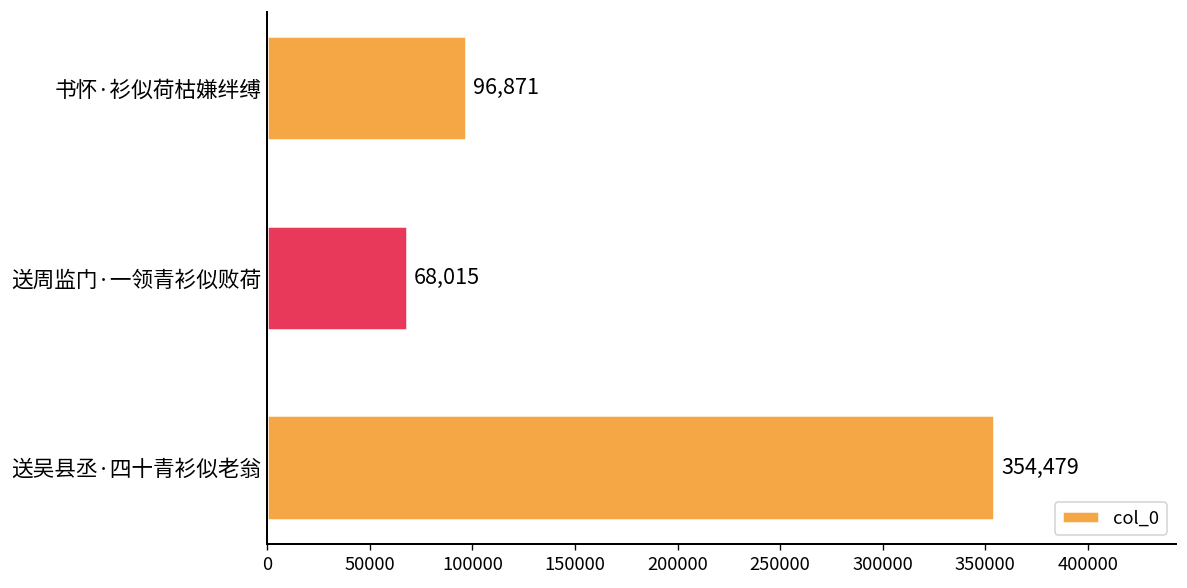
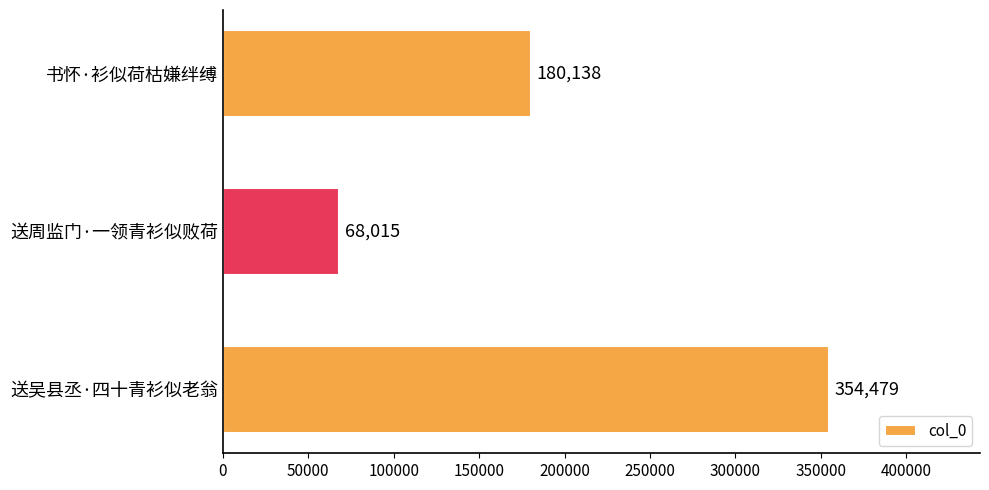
  {
-   "书怀·衫似荷枯嫌绊缚": "96,871",
+   "书怀·衫似荷枯嫌绊缚": "180,138",
    "送周监门·一领青衫似败荷": "68,015",
    "送吴县丞·四十青衫似老翁": "354,479"
  }
